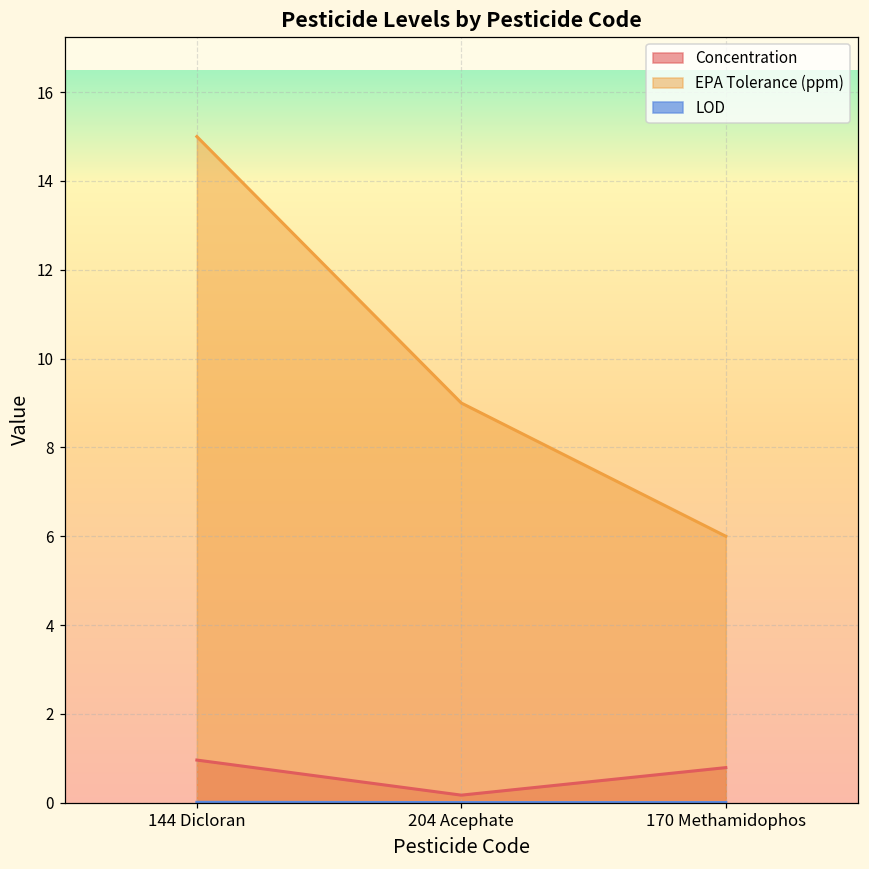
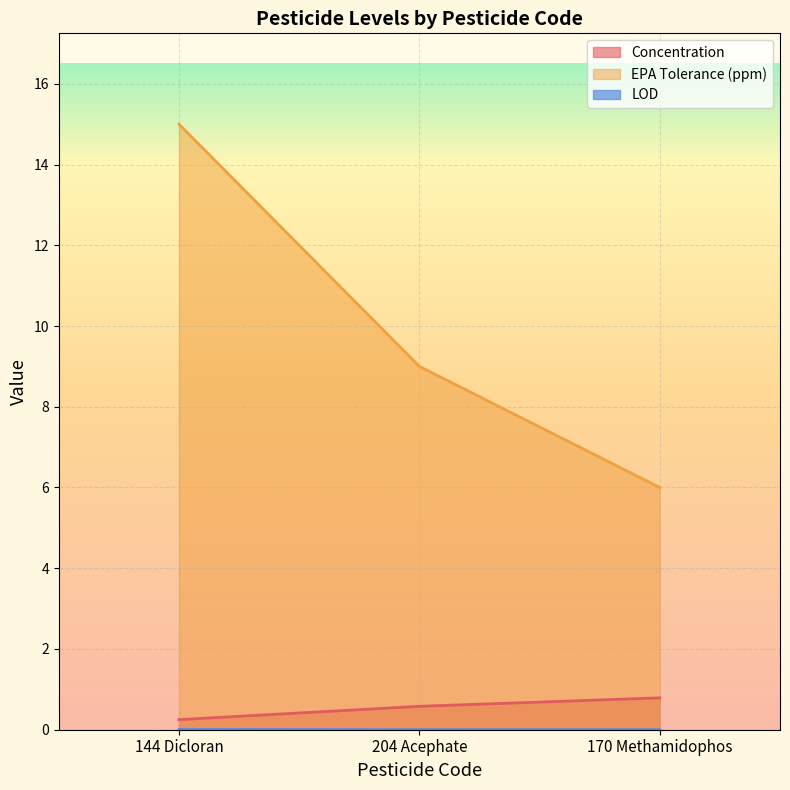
  {
    "Concentration": {
-     "144 Dicloran": 1.0,
-     "204 Acephate": 0.2,
+     "144 Dicloran": 0.3,
+     "204 Acephate": 0.6,
      "170 Methamidophos": 0.8
    },
    "EPA Tolerance (ppm)": {
      "144 Dicloran": 15.0,
      "204 Acephate": 9.0,
      "170 Methamidophos": 6.0
    },
    "LOD": {
      "144 Dicloran": 0.0,
      "204 Acephate": 0.0,
      "170 Methamidophos": 0.0
    }
  }
